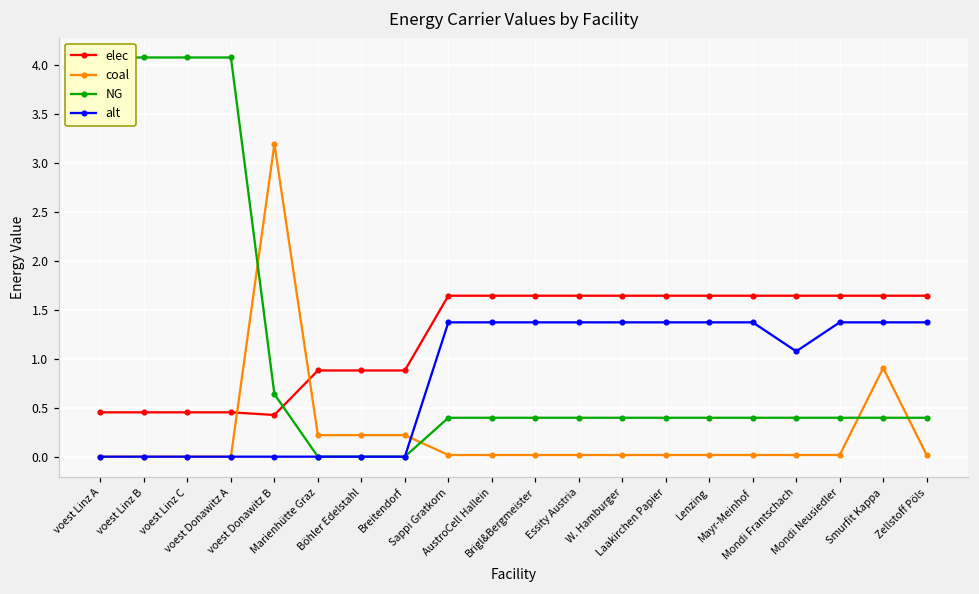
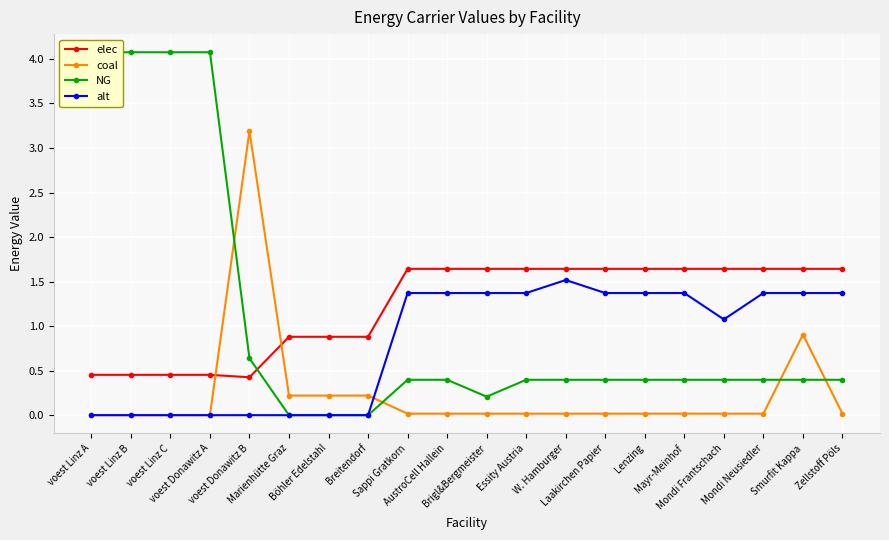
  {
    "elec": {
      "voest Linz A": 0.5,
      "voest Linz B": 0.5,
      "voest Linz C": 0.5,
      "voest Donawitz A": 0.5,
      "voest Donawitz B": 0.4,
      "Marienhütte Graz": 0.9,
      "Böhler Edelstahl": 0.9,
      "Breitendorf": 0.9,
      "Sappi Gratkorn": 1.6,
      "AustroCell Hallein": 1.6,
      "Brigl&Bergmeister": 1.6,
      "Essity Austria": 1.6,
      "W. Hamburger": 1.6,
      "Laakirchen Papier": 1.6,
      "Lenzing": 1.6,
      "Mayr-Meinhof": 1.6,
      "Mondi Frantschach": 1.6,
      "Mondi Neusiedler": 1.6,
      "Smurfit Kappa": 1.6,
      "Zellstoff Pöls": 1.6
    },
    "coal": {
      "voest Donawitz B": 3.2,
      "Marienhütte Graz": 0.2,
      "Böhler Edelstahl": 0.2,
      "Breitendorf": 0.2,
      "Sappi Gratkorn": 0.0,
      "AustroCell Hallein": 0.0,
      "Brigl&Bergmeister": 0.0,
      "Essity Austria": 0.0,
      "W. Hamburger": 0.0,
      "Laakirchen Papier": 0.0,
      "Lenzing": 0.0,
      "Mayr-Meinhof": 0.0,
      "Mondi Frantschach": 0.0,
      "Mondi Neusiedler": 0.0,
      "Smurfit Kappa": 0.9,
      "Zellstoff Pöls": 0.0
    },
    "NG": {
      "voest Linz B": 4.1,
      "voest Linz C": 4.1,
      "voest Donawitz A": 4.1,
      "voest Donawitz B": 0.6,
      "Sappi Gratkorn": 0.4,
      "AustroCell Hallein": 0.4,
-     "Brigl&Bergmeister": 0.4,
+     "Brigl&Bergmeister": 0.2,
      "Essity Austria": 0.4,
      "W. Hamburger": 0.4,
      "Laakirchen Papier": 0.4,
      "Lenzing": 0.4,
      "Mayr-Meinhof": 0.4,
      "Mondi Frantschach": 0.4,
      "Mondi Neusiedler": 0.4,
      "Smurfit Kappa": 0.4,
      "Zellstoff Pöls": 0.4
    },
    "alt": {
      "voest Donawitz B": 0.0,
      "Sappi Gratkorn": 1.4,
      "AustroCell Hallein": 1.4,
      "Brigl&Bergmeister": 1.4,
      "Essity Austria": 1.4,
-     "W. Hamburger": 1.4,
+     "W. Hamburger": 1.5,
      "Laakirchen Papier": 1.4,
      "Lenzing": 1.4,
      "Mayr-Meinhof": 1.4,
      "Mondi Frantschach": 1.1,
      "Mondi Neusiedler": 1.4,
      "Smurfit Kappa": 1.4,
      "Zellstoff Pöls": 1.4
    }
  }
